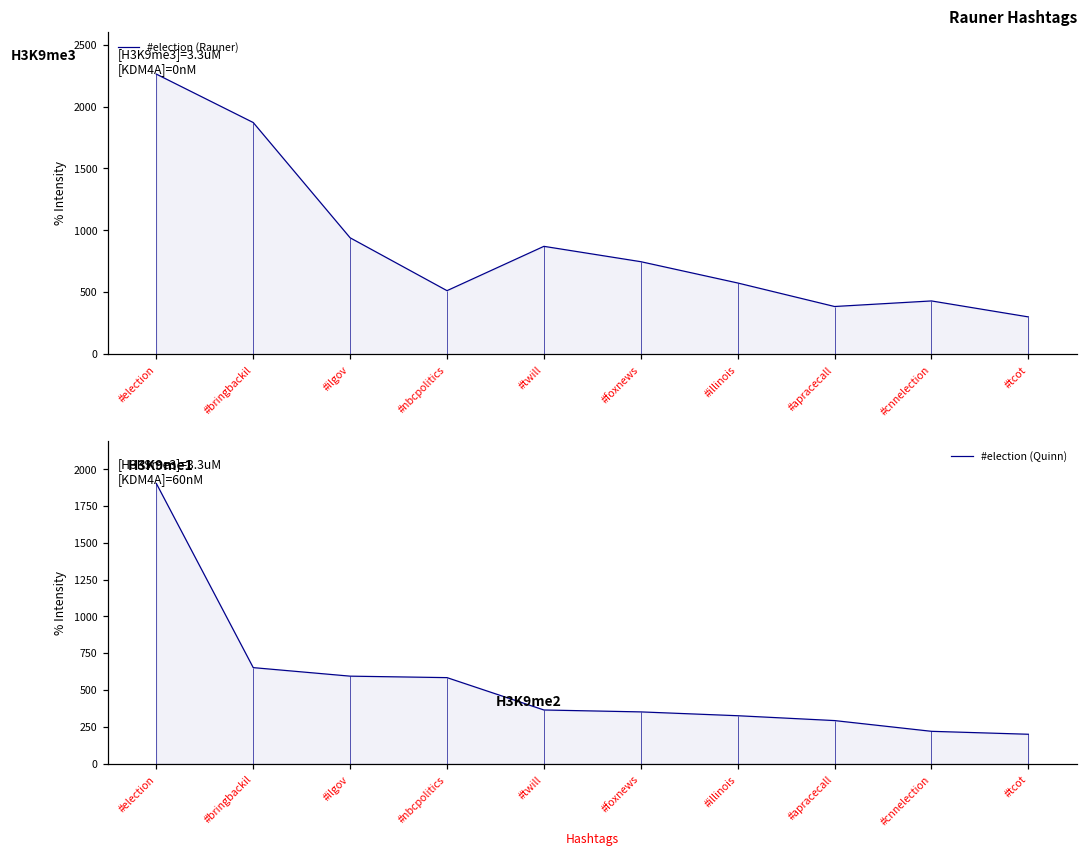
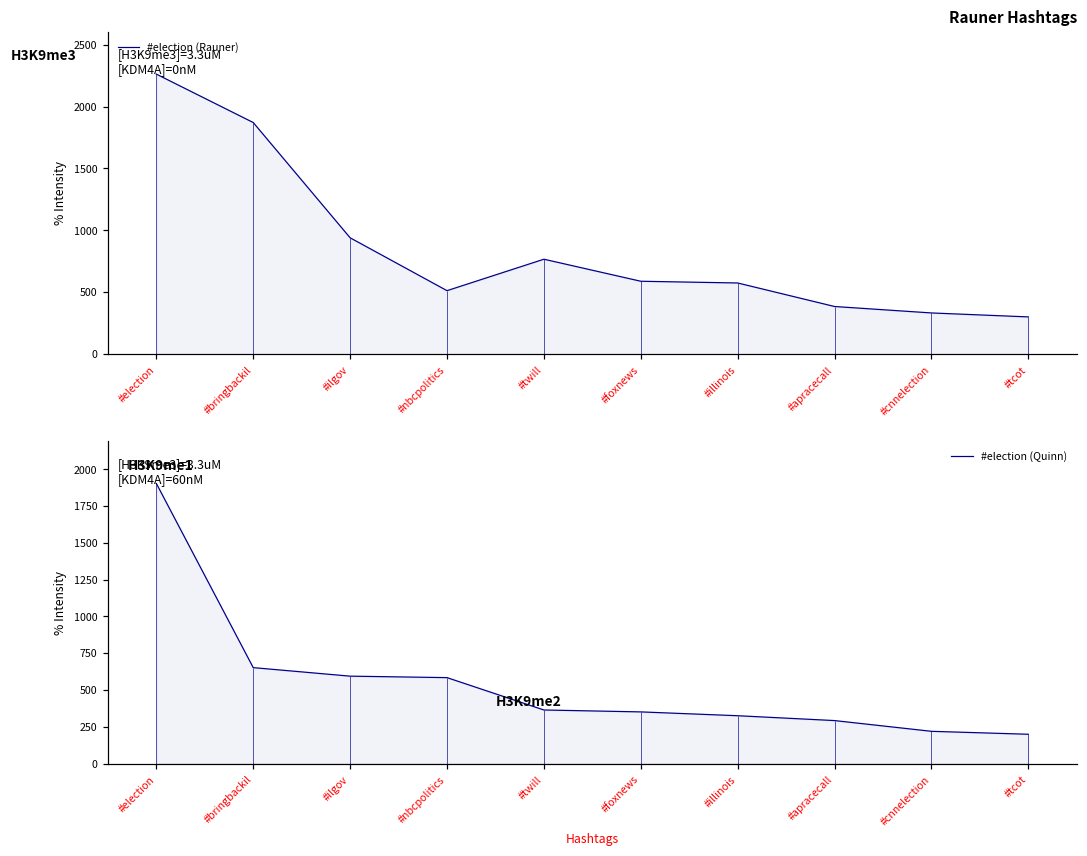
  {
    "Rauner Hashtags": {
      "#bringbackil": 1870,
      "#ilgov": 940,
      "#nbcpolitics": 510,
-     "#twill": 870,
-     "#foxnews": 750,
+     "#twill": 770,
+     "#foxnews": 590,
      "#illinois": 580,
      "#apracecall": 390,
-     "#cnnelection": 430,
+     "#cnnelection": 330,
      "#tcot": 300
    }
  }
